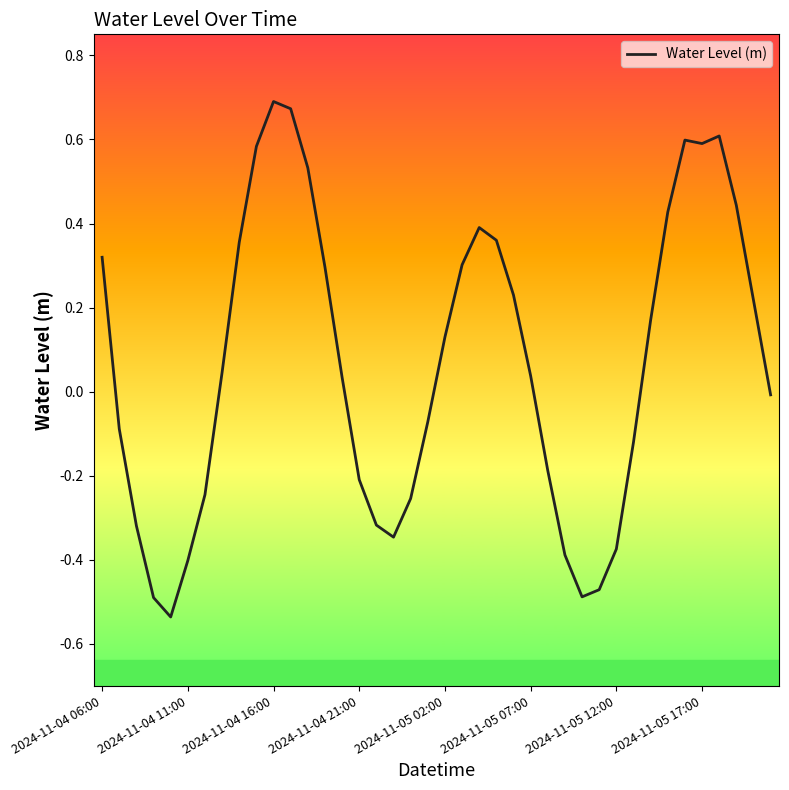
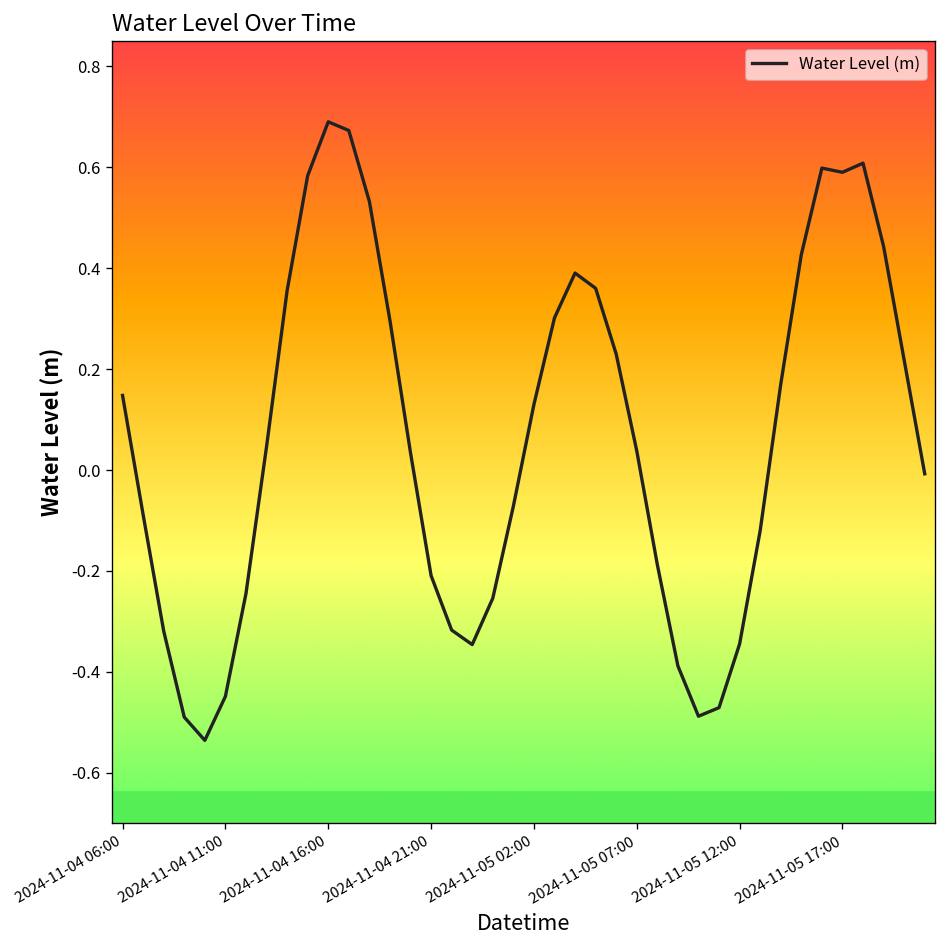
  {
-   "2024-11-04 06:00": 0.32,
-   "2024-11-04 11:00": -0.40,
+   "2024-11-04 06:00": 0.15,
+   "2024-11-04 11:00": -0.45,
    "2024-11-04 16:00": 0.69,
    "2024-11-04 21:00": -0.21,
    "2024-11-05 02:00": 0.13,
    "2024-11-05 07:00": 0.04,
-   "2024-11-05 12:00": -0.37,
+   "2024-11-05 12:00": -0.34,
    "2024-11-05 17:00": 0.59
  }
